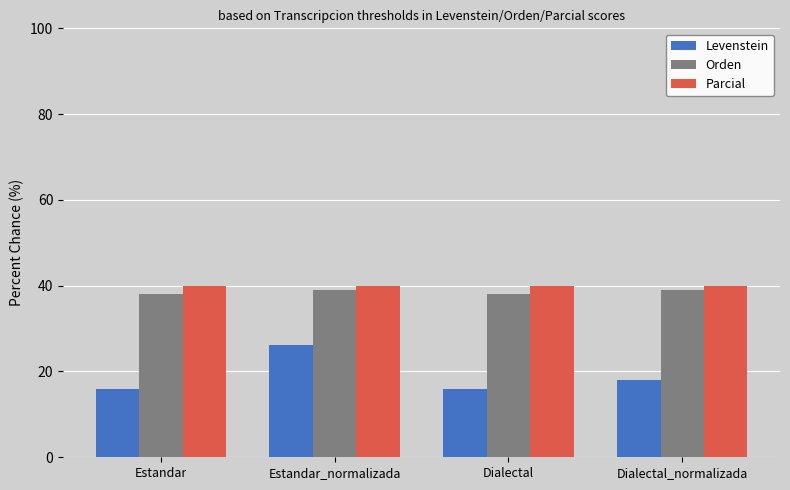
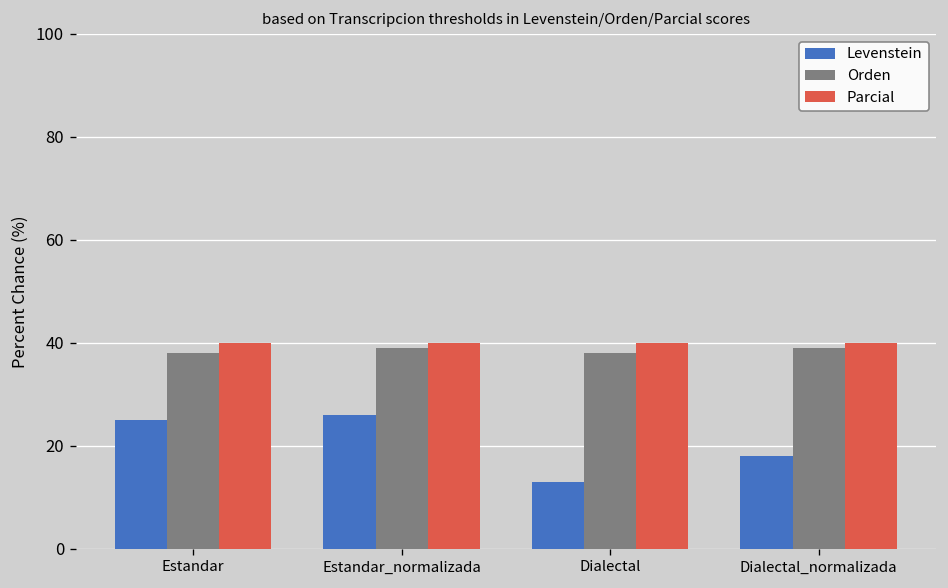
  {
    "Levenstein": {
-     "Estandar": 16,
+     "Estandar": 25,
      "Estandar_normalizada": 26,
-     "Dialectal": 16,
+     "Dialectal": 13,
      "Dialectal_normalizada": 18
    },
    "Orden": {
      "Estandar": 38,
      "Estandar_normalizada": 39,
      "Dialectal": 38,
      "Dialectal_normalizada": 39
    },
    "Parcial": {
      "Estandar": 40,
      "Estandar_normalizada": 40,
      "Dialectal": 40,
      "Dialectal_normalizada": 40
    }
  }
